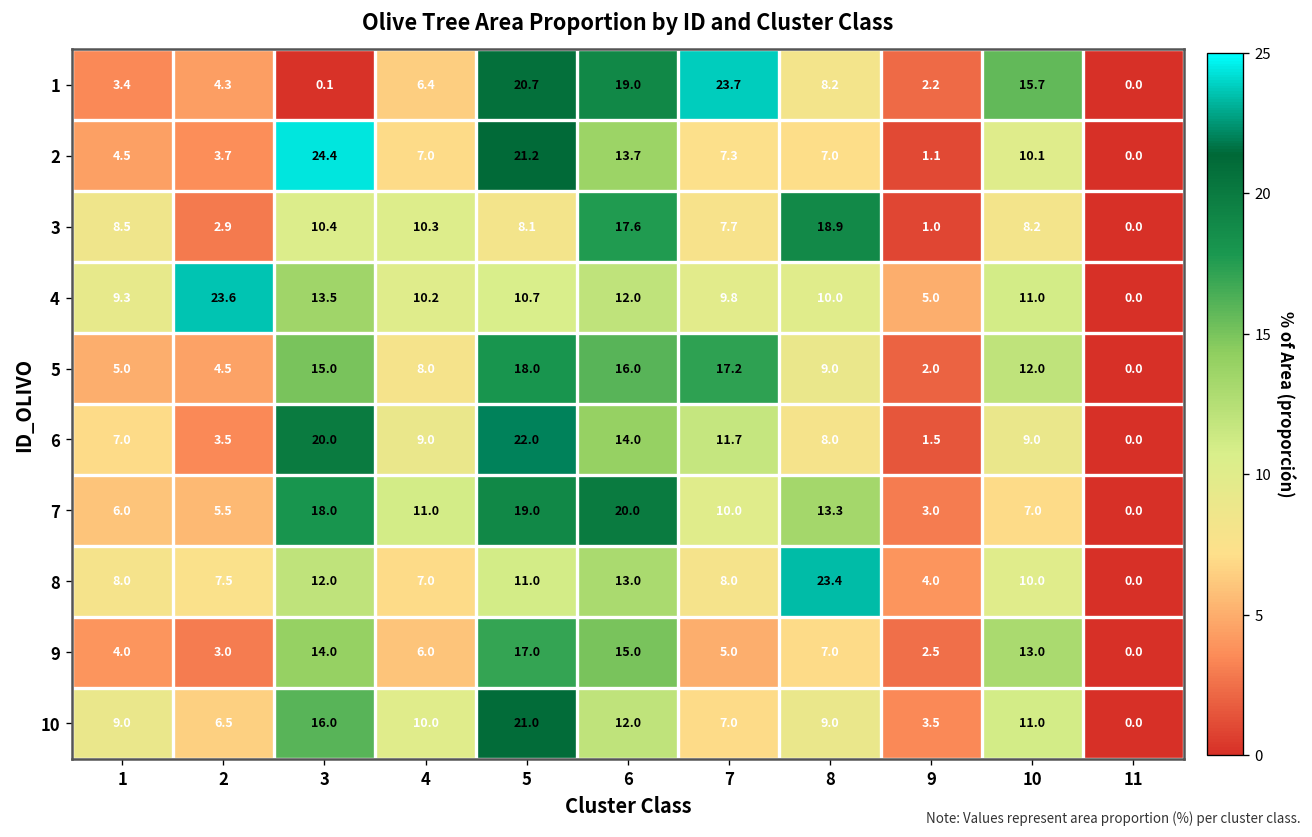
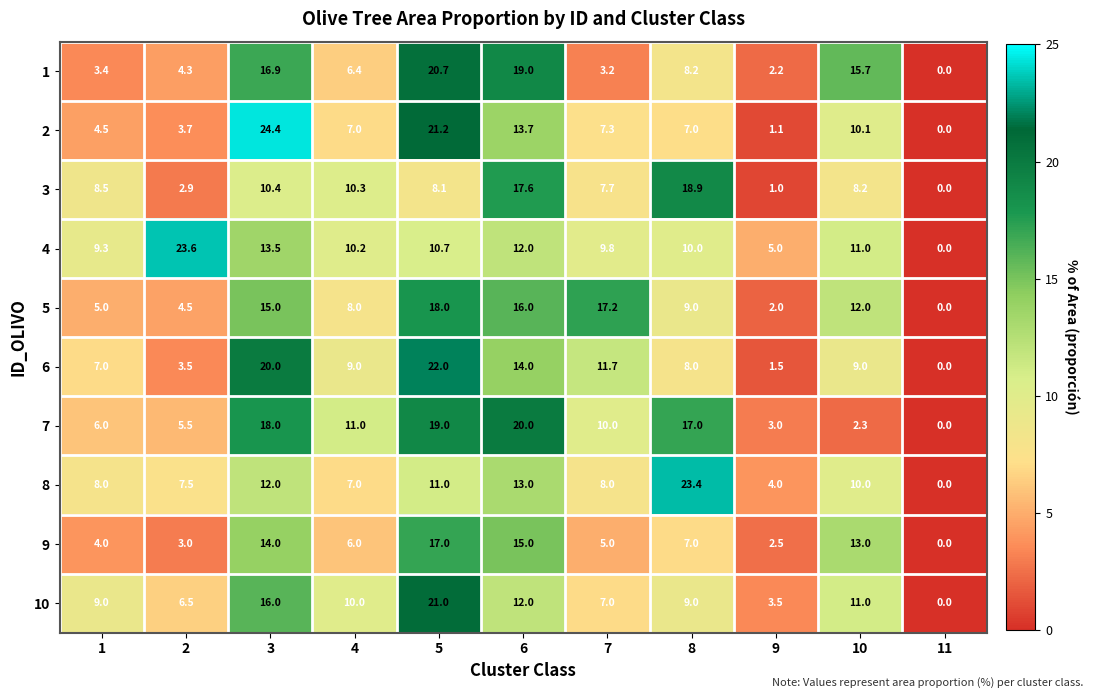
  {
    "1": {
      "1": 3.4,
      "2": 4.3,
-     "3": 0.1,
+     "3": 16.9,
      "4": 6.4,
      "5": 20.7,
      "6": 19.0,
-     "7": 23.7,
+     "7": 3.2,
      "8": 8.2,
      "9": 2.2,
      "10": 15.7,
      "11": 0.0
    },
    "2": {
      "1": 4.5,
      "2": 3.7,
      "3": 24.4,
      "4": 7.0,
      "5": 21.2,
      "6": 13.7,
      "7": 7.3,
      "8": 7.0,
      "9": 1.1,
      "10": 10.1,
      "11": 0.0
    },
    "3": {
      "1": 8.5,
      "2": 2.9,
      "3": 10.4,
      "4": 10.3,
      "5": 8.1,
      "6": 17.6,
      "7": 7.7,
      "8": 18.9,
      "9": 1.0,
      "10": 8.2,
      "11": 0.0
    },
    "4": {
      "1": 9.3,
      "2": 23.6,
      "3": 13.5,
      "4": 10.2,
      "5": 10.7,
      "6": 12.0,
      "7": 9.8,
      "8": 10.0,
      "9": 5.0,
      "10": 11.0,
      "11": 0.0
    },
    "5": {
      "1": 5.0,
      "2": 4.5,
      "3": 15.0,
      "4": 8.0,
      "5": 18.0,
      "6": 16.0,
      "7": 17.2,
      "8": 9.0,
      "9": 2.0,
      "10": 12.0,
      "11": 0.0
    },
    "6": {
      "1": 7.0,
      "2": 3.5,
      "3": 20.0,
      "4": 9.0,
      "5": 22.0,
      "6": 14.0,
      "7": 11.7,
      "8": 8.0,
      "9": 1.5,
      "10": 9.0,
      "11": 0.0
    },
    "7": {
      "1": 6.0,
      "2": 5.5,
      "3": 18.0,
      "4": 11.0,
      "5": 19.0,
      "6": 20.0,
      "7": 10.0,
-     "8": 13.3,
+     "8": 17.0,
      "9": 3.0,
-     "10": 7.0,
+     "10": 2.3,
      "11": 0.0
    },
    "8": {
      "1": 8.0,
      "2": 7.5,
      "3": 12.0,
      "4": 7.0,
      "5": 11.0,
      "6": 13.0,
      "7": 8.0,
      "8": 23.4,
      "9": 4.0,
      "10": 10.0,
      "11": 0.0
    },
    "9": {
      "1": 4.0,
      "2": 3.0,
      "3": 14.0,
      "4": 6.0,
      "5": 17.0,
      "6": 15.0,
      "7": 5.0,
      "8": 7.0,
      "9": 2.5,
      "10": 13.0,
      "11": 0.0
    },
    "10": {
      "1": 9.0,
      "2": 6.5,
      "3": 16.0,
      "4": 10.0,
      "5": 21.0,
      "6": 12.0,
      "7": 7.0,
      "8": 9.0,
      "9": 3.5,
      "10": 11.0,
      "11": 0.0
    }
  }
